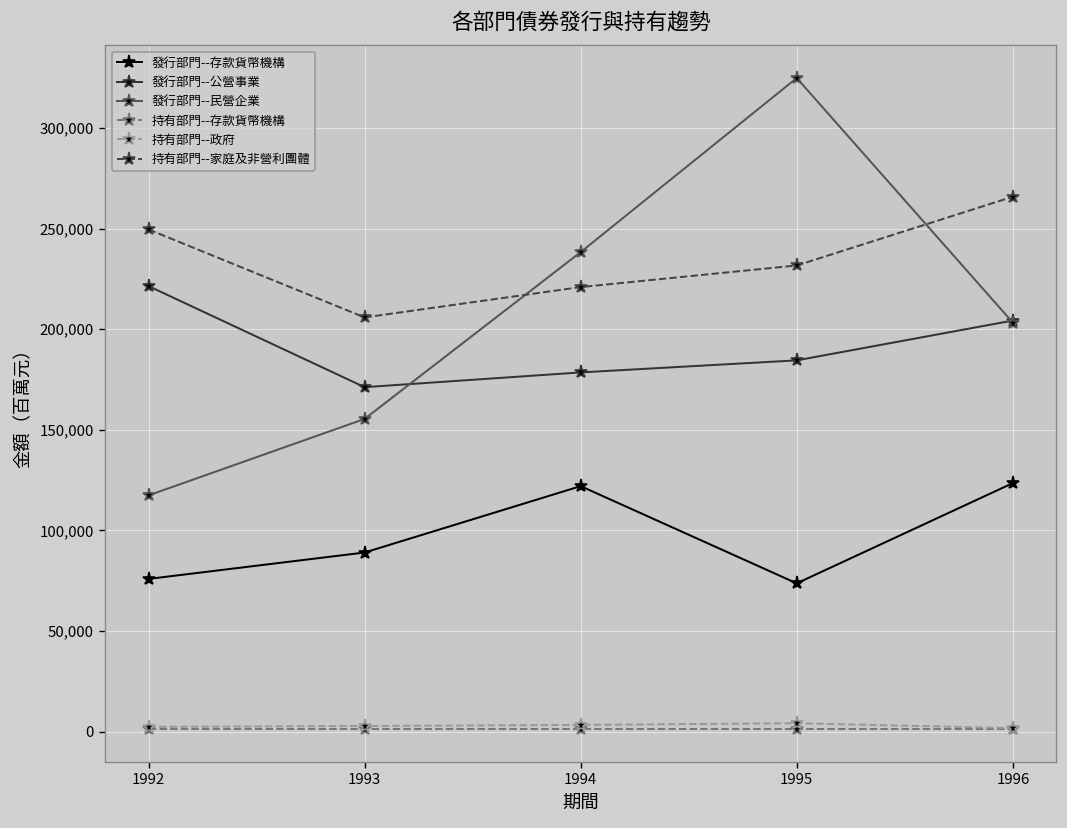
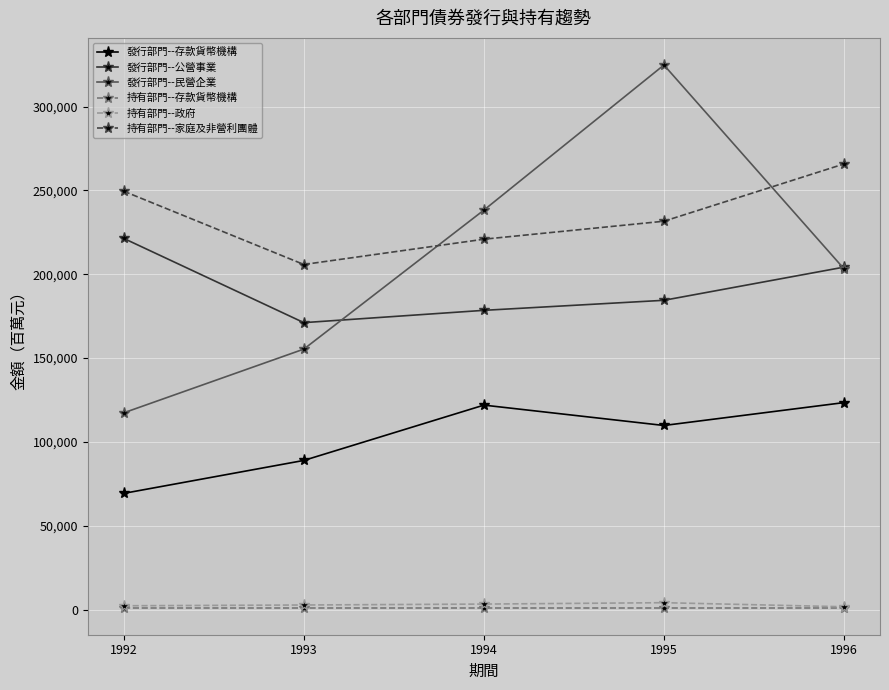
  {
    "發行部門--存款貨幣機構": {
-     "1992": "76,000",
+     "1992": "69,000",
      "1993": "89,000",
      "1994": "122,000",
-     "1995": "74,000",
+     "1995": "110,000",
      "1996": "123,000"
    }
  }
